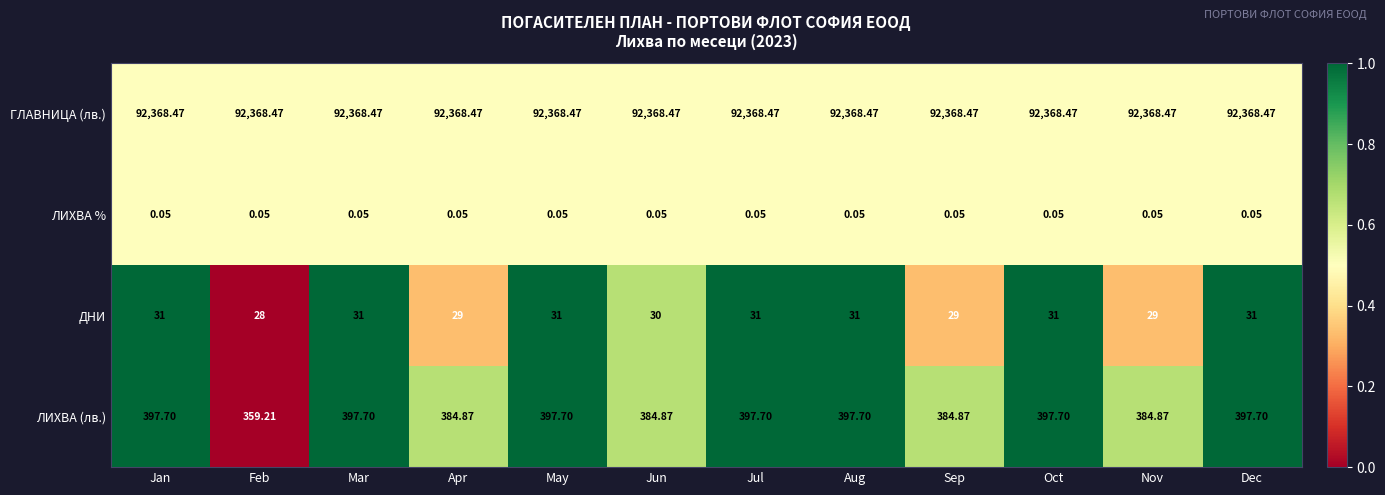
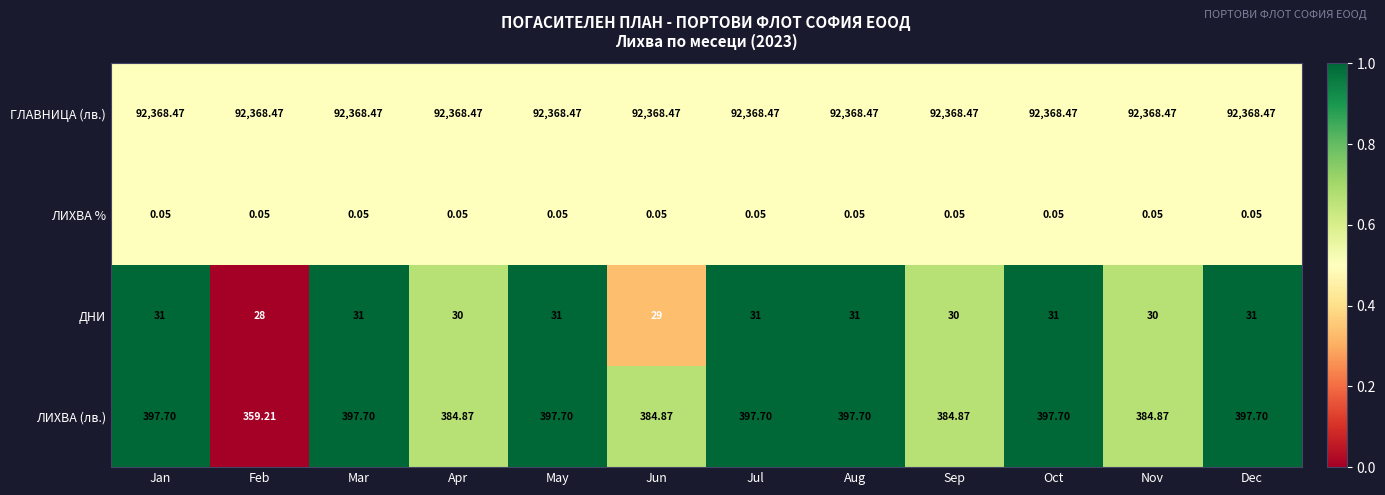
  {
    "ГЛАВНИЦА (лв.)": {
      "Jan": "92,368.47",
      "Feb": "92,368.47",
      "Mar": "92,368.47",
      "Apr": "92,368.47",
      "May": "92,368.47",
      "Jun": "92,368.47",
      "Jul": "92,368.47",
      "Aug": "92,368.47",
      "Sep": "92,368.47",
      "Oct": "92,368.47",
      "Nov": "92,368.47",
      "Dec": "92,368.47"
    },
    "ЛИХВА %": {
      "Jan": "0.05",
      "Feb": "0.05",
      "Mar": "0.05",
      "Apr": "0.05",
      "May": "0.05",
      "Jun": "0.05",
      "Jul": "0.05",
      "Aug": "0.05",
      "Sep": "0.05",
      "Oct": "0.05",
      "Nov": "0.05",
      "Dec": "0.05"
    },
    "ДНИ": {
      "Jan": "31",
      "Feb": "28",
      "Mar": "31",
-     "Apr": "29",
+     "Apr": "30",
      "May": "31",
-     "Jun": "30",
+     "Jun": "29",
      "Jul": "31",
      "Aug": "31",
-     "Sep": "29",
+     "Sep": "30",
      "Oct": "31",
-     "Nov": "29",
+     "Nov": "30",
      "Dec": "31"
    },
    "ЛИХВА (лв.)": {
      "Jan": "397.70",
      "Feb": "359.21",
      "Mar": "397.70",
      "Apr": "384.87",
      "May": "397.70",
      "Jun": "384.87",
      "Jul": "397.70",
      "Aug": "397.70",
      "Sep": "384.87",
      "Oct": "397.70",
      "Nov": "384.87",
      "Dec": "397.70"
    }
  }
